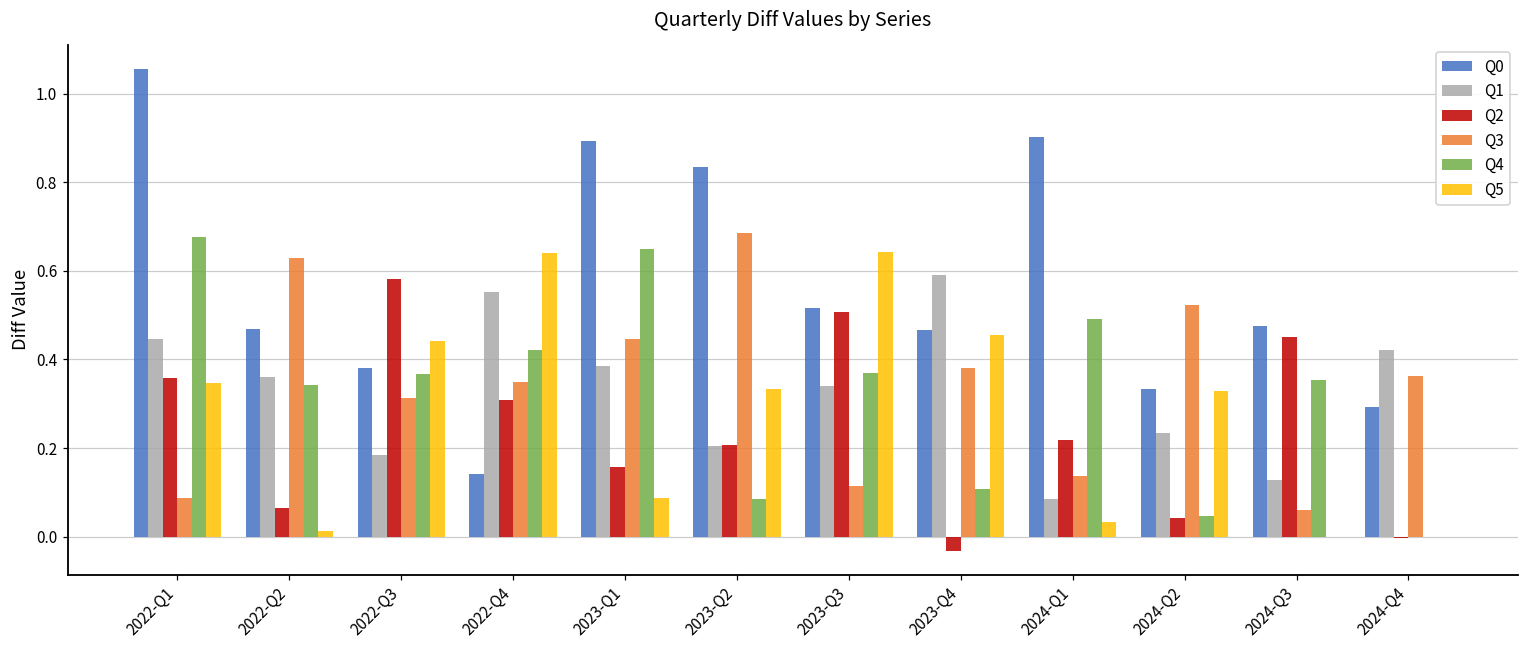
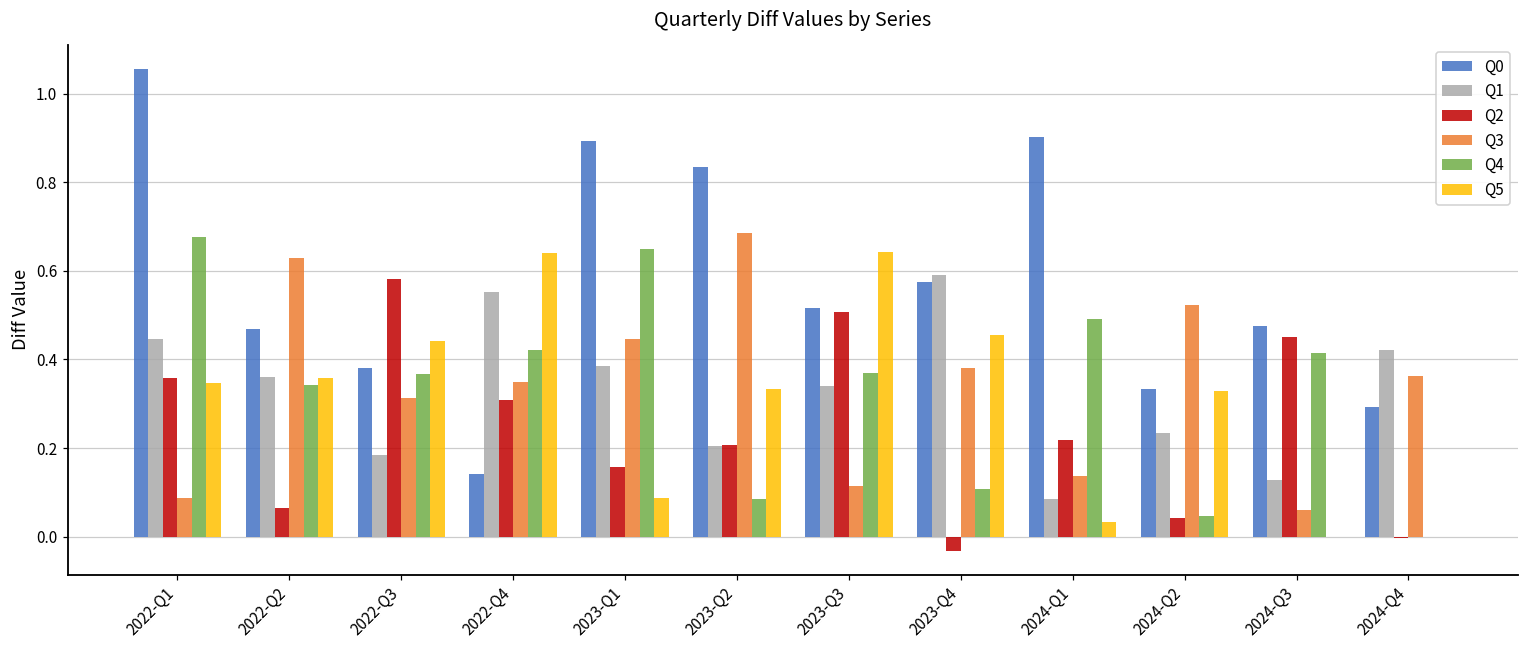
  {
    "Q0": {
      "2022-Q1": 1.06,
      "2022-Q2": 0.47,
      "2022-Q3": 0.38,
      "2022-Q4": 0.14,
      "2023-Q1": 0.89,
      "2023-Q2": 0.83,
      "2023-Q3": 0.52,
-     "2023-Q4": 0.47,
+     "2023-Q4": 0.57,
      "2024-Q1": 0.90,
      "2024-Q2": 0.33,
      "2024-Q3": 0.47,
      "2024-Q4": 0.29
    },
    "Q1": {
      "2022-Q1": 0.45,
      "2022-Q2": 0.36,
      "2022-Q3": 0.18,
      "2022-Q4": 0.55,
      "2023-Q1": 0.38,
      "2023-Q2": 0.20,
      "2023-Q3": 0.34,
      "2023-Q4": 0.59,
      "2024-Q1": 0.09,
      "2024-Q2": 0.23,
      "2024-Q3": 0.13,
      "2024-Q4": 0.42
    },
    "Q2": {
      "2022-Q1": 0.36,
      "2022-Q2": 0.06,
      "2022-Q3": 0.58,
      "2022-Q4": 0.31,
      "2023-Q1": 0.16,
      "2023-Q2": 0.21,
      "2023-Q3": 0.51,
      "2023-Q4": -0.03,
      "2024-Q1": 0.22,
      "2024-Q2": 0.04,
      "2024-Q3": 0.45
    },
    "Q3": {
      "2022-Q1": 0.09,
      "2022-Q2": 0.63,
      "2022-Q3": 0.31,
      "2022-Q4": 0.35,
      "2023-Q1": 0.45,
      "2023-Q2": 0.69,
      "2023-Q3": 0.11,
      "2023-Q4": 0.38,
      "2024-Q1": 0.14,
      "2024-Q2": 0.52,
      "2024-Q3": 0.06,
      "2024-Q4": 0.36
    },
    "Q4": {
      "2022-Q1": 0.68,
      "2022-Q2": 0.34,
      "2022-Q3": 0.37,
      "2022-Q4": 0.42,
      "2023-Q1": 0.65,
      "2023-Q2": 0.09,
      "2023-Q3": 0.37,
      "2023-Q4": 0.11,
      "2024-Q1": 0.49,
      "2024-Q2": 0.05,
-     "2024-Q3": 0.35,
+     "2024-Q3": 0.42,
      "2024-Q4": 0.00
    },
    "Q5": {
      "2022-Q1": 0.35,
-     "2022-Q2": 0.01,
+     "2022-Q2": 0.36,
      "2022-Q3": 0.44,
      "2022-Q4": 0.64,
      "2023-Q1": 0.09,
      "2023-Q2": 0.33,
      "2023-Q3": 0.64,
      "2023-Q4": 0.46,
      "2024-Q1": 0.03,
      "2024-Q2": 0.33,
      "2024-Q3": 0.00,
      "2024-Q4": 0.00
    }
  }
